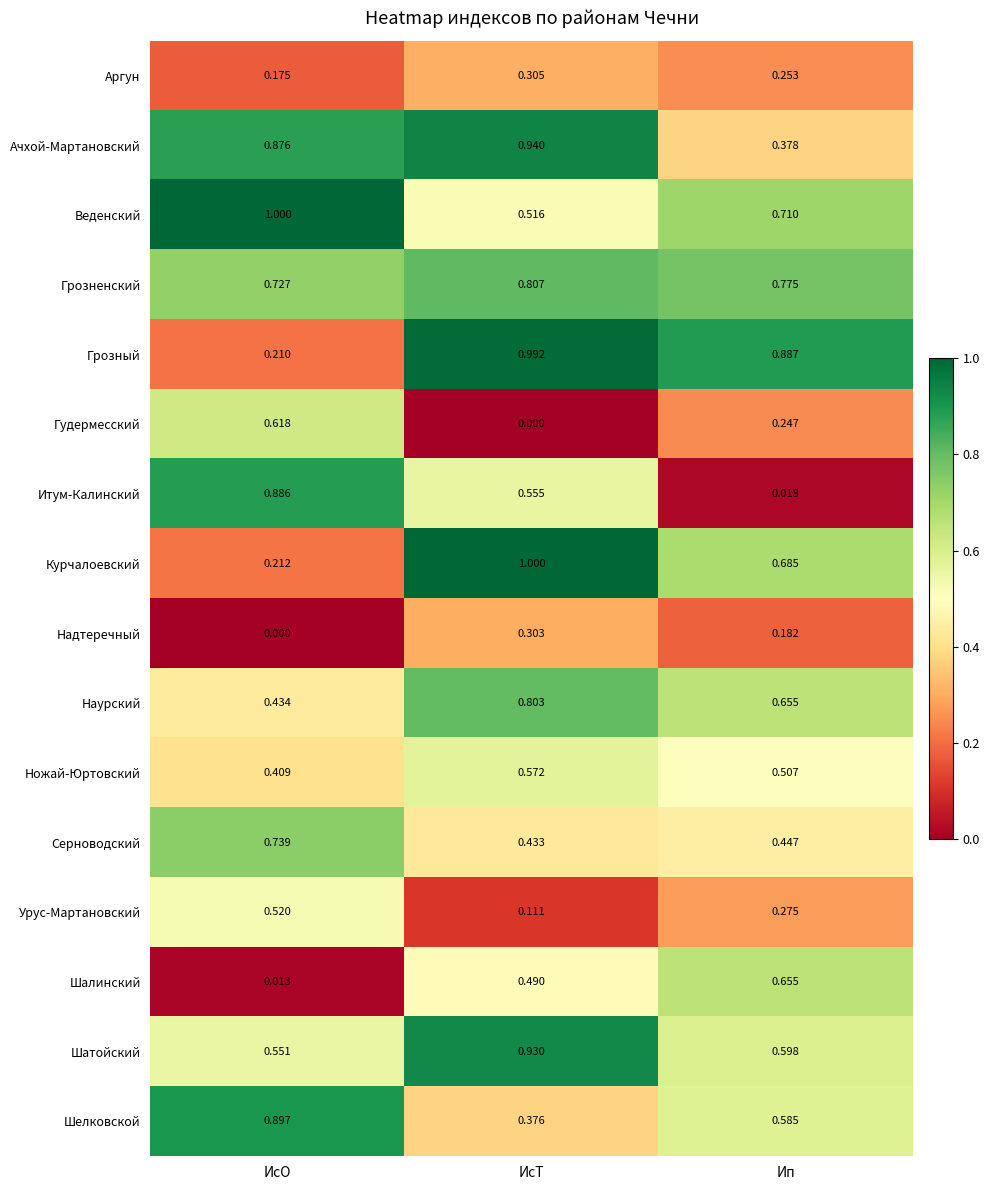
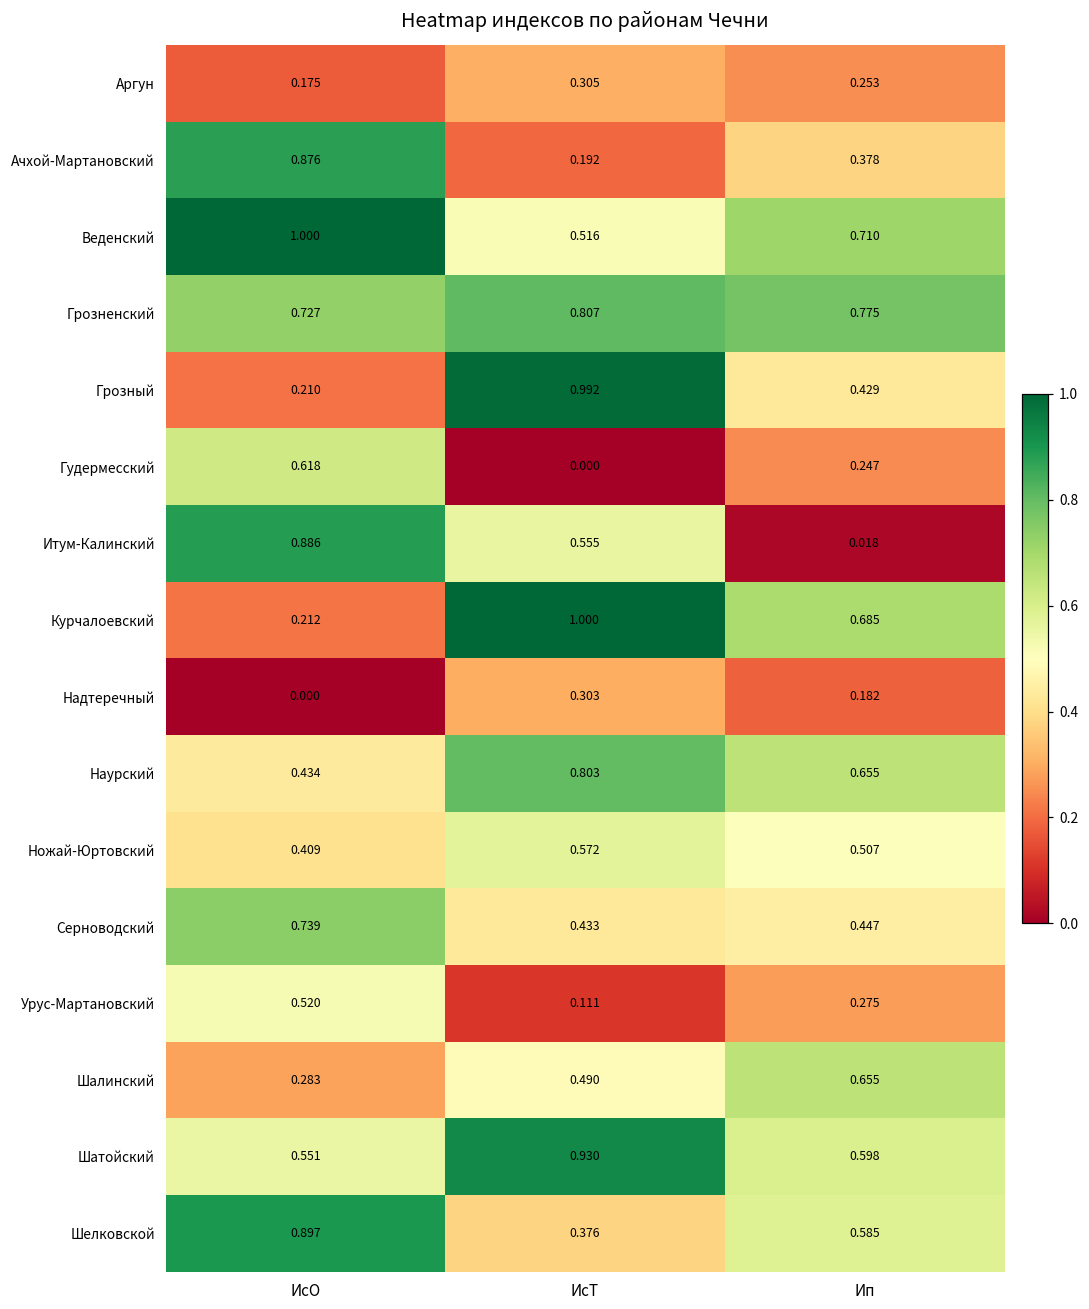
  {
    "Аргун": {
      "ИсО": 0.175,
      "ИсТ": 0.305,
      "Ип": 0.253
    },
    "Ачхой-Мартановский": {
      "ИсО": 0.876,
-     "ИсТ": 0.940,
+     "ИсТ": 0.192,
      "Ип": 0.378
    },
    "Веденский": {
      "ИсО": 1.000,
      "ИсТ": 0.516,
      "Ип": 0.710
    },
    "Грозненский": {
      "ИсО": 0.727,
      "ИсТ": 0.807,
      "Ип": 0.775
    },
    "Грозный": {
      "ИсО": 0.210,
      "ИсТ": 0.992,
-     "Ип": 0.887
+     "Ип": 0.429
    },
    "Гудермесский": {
      "ИсО": 0.618,
      "ИсТ": 0.000,
      "Ип": 0.247
    },
    "Итум-Калинский": {
      "ИсО": 0.886,
      "ИсТ": 0.555,
      "Ип": 0.018
    },
    "Курчалоевский": {
      "ИсО": 0.212,
      "ИсТ": 1.000,
      "Ип": 0.685
    },
    "Надтеречный": {
      "ИсО": 0.000,
      "ИсТ": 0.303,
      "Ип": 0.182
    },
    "Наурский": {
      "ИсО": 0.434,
      "ИсТ": 0.803,
      "Ип": 0.655
    },
    "Ножай-Юртовский": {
      "ИсО": 0.409,
      "ИсТ": 0.572,
      "Ип": 0.507
    },
    "Серноводский": {
      "ИсО": 0.739,
      "ИсТ": 0.433,
      "Ип": 0.447
    },
    "Урус-Мартановский": {
      "ИсО": 0.520,
      "ИсТ": 0.111,
      "Ип": 0.275
    },
    "Шалинский": {
-     "ИсО": 0.013,
+     "ИсО": 0.283,
      "ИсТ": 0.490,
      "Ип": 0.655
    },
    "Шатойский": {
      "ИсО": 0.551,
      "ИсТ": 0.930,
      "Ип": 0.598
    },
    "Шелковской": {
      "ИсО": 0.897,
      "ИсТ": 0.376,
      "Ип": 0.585
    }
  }
